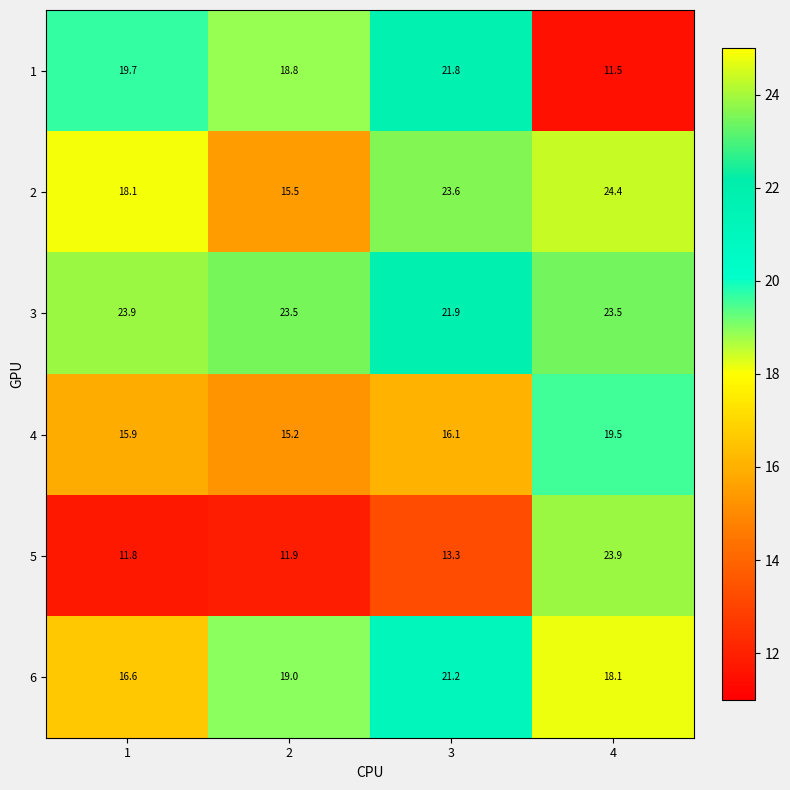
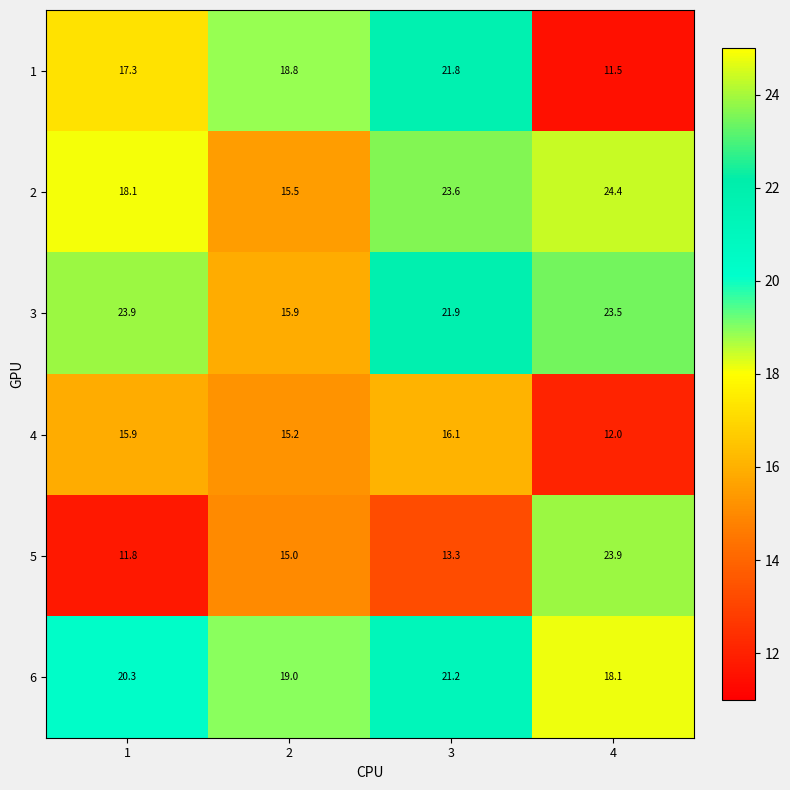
  {
    "1": {
-     "1": 19.7,
+     "1": 17.3,
      "2": 18.8,
      "3": 21.8,
      "4": 11.5
    },
    "2": {
      "1": 18.1,
      "2": 15.5,
      "3": 23.6,
      "4": 24.4
    },
    "3": {
      "1": 23.9,
-     "2": 23.5,
+     "2": 15.9,
      "3": 21.9,
      "4": 23.5
    },
    "4": {
      "1": 15.9,
      "2": 15.2,
      "3": 16.1,
-     "4": 19.5
+     "4": 12.0
    },
    "5": {
      "1": 11.8,
-     "2": 11.9,
+     "2": 15.0,
      "3": 13.3,
      "4": 23.9
    },
    "6": {
-     "1": 16.6,
+     "1": 20.3,
      "2": 19.0,
      "3": 21.2,
      "4": 18.1
    }
  }
